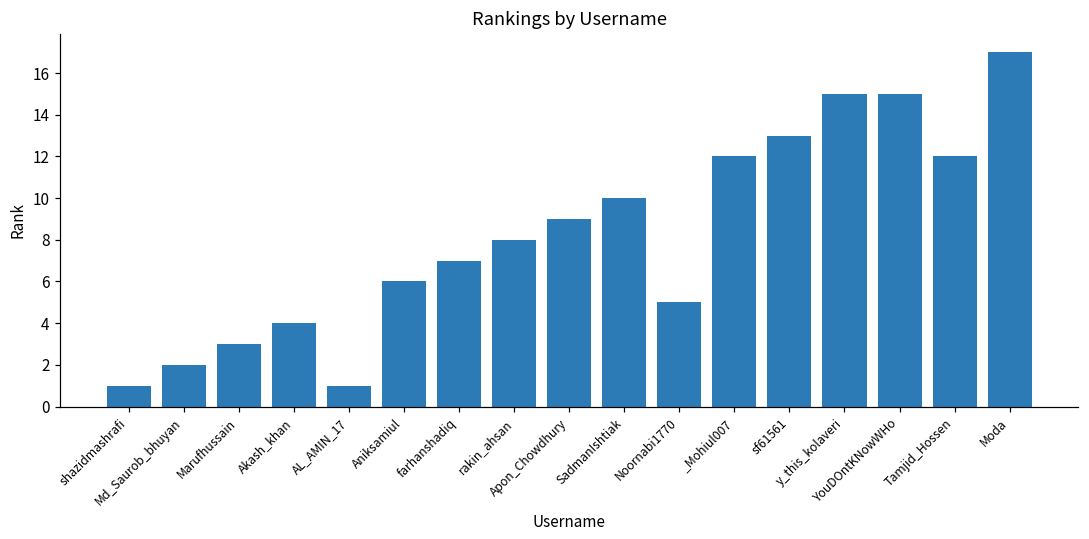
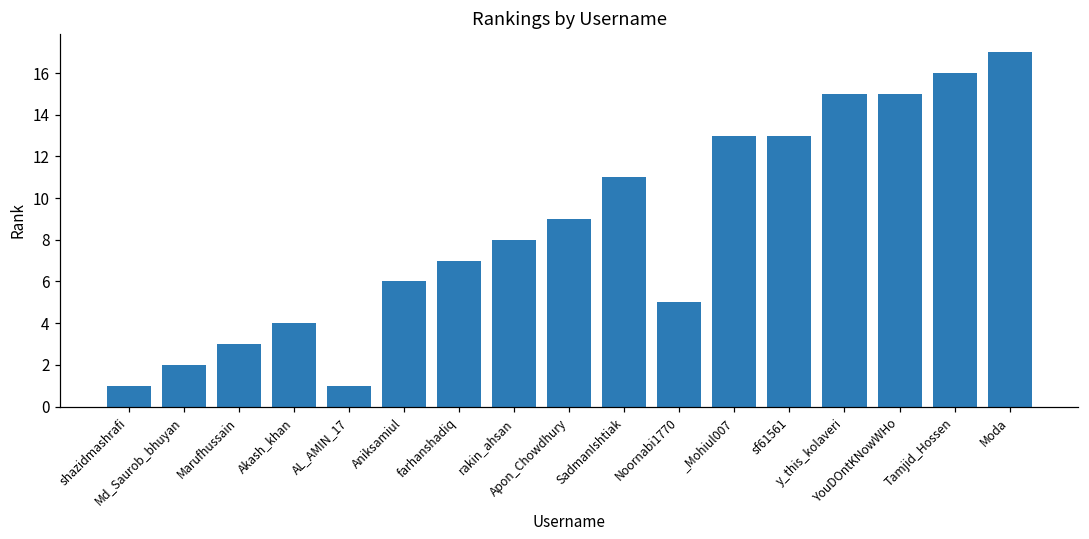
  {
    "shazidmashrafi": 1,
    "Md_Saurob_bhuyan": 2,
    "Marufhussain": 3,
    "Akash_khan": 4,
    "AL_AMIN_17": 1,
    "Aniksamiul": 6,
    "farhanshadiq": 7,
    "rakin_ahsan": 8,
    "Apon_Chowdhury": 9,
-   "SadmanIshtiak": 10,
+   "SadmanIshtiak": 11,
    "Noornabi1770": 5,
-   "_Mohiul007": 12,
+   "_Mohiul007": 13,
    "sf61561": 13,
    "y_this_kolaveri": 15,
    "YouDOntKNowWHo": 15,
-   "Tamjid_Hossen": 12,
+   "Tamjid_Hossen": 16,
    "Moda": 17
  }
